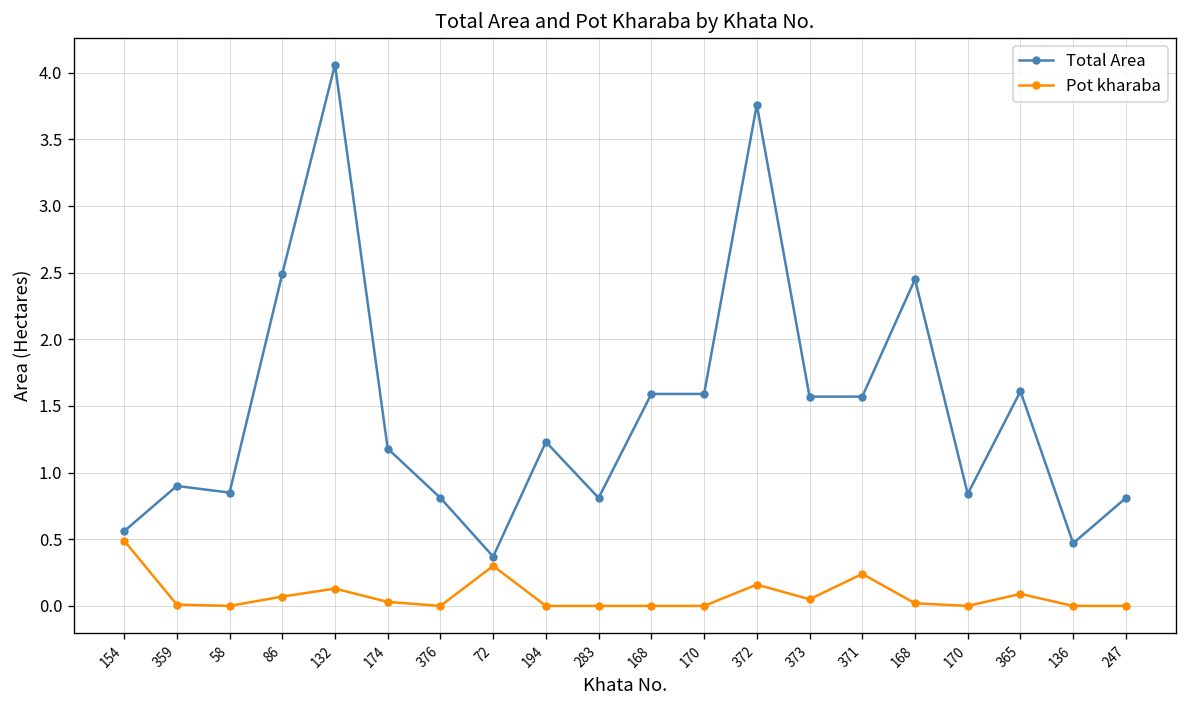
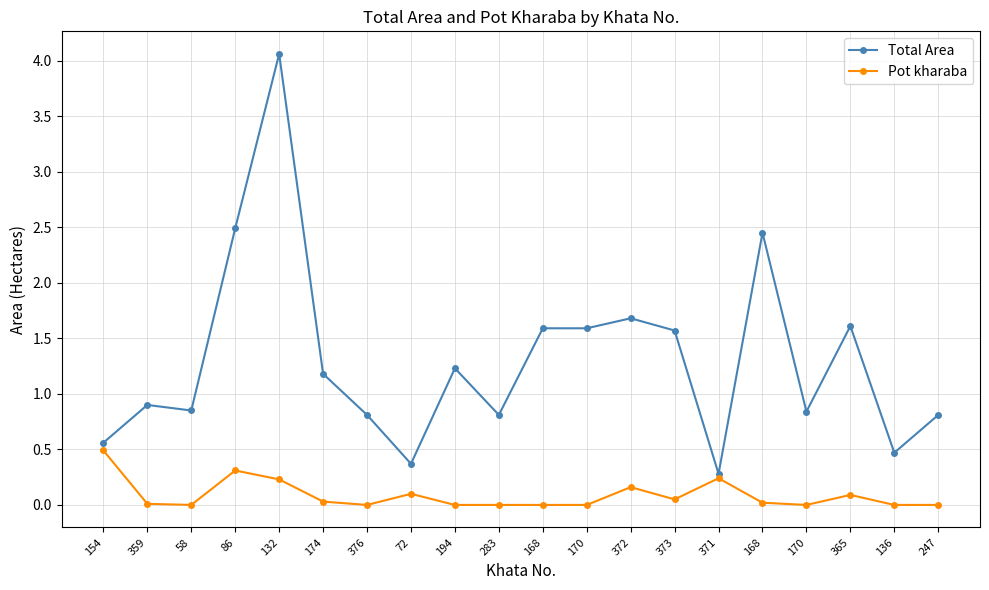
  {
    "Total Area": {
      "154": 0.56,
      "359": 0.90,
      "58": 0.85,
      "86": 2.49,
      "132": 4.06,
      "174": 1.18,
      "376": 0.81,
      "72": 0.37,
      "194": 1.23,
      "283": 0.81,
-     "372": 3.76,
+     "372": 1.68,
      "373": 1.57,
-     "371": 1.57,
+     "371": 0.28,
      "365": 1.61,
      "136": 0.47,
      "247": 0.81
    },
    "Pot kharaba": {
      "154": 0.49,
      "359": 0.01,
      "58": 0.00,
-     "86": 0.07,
-     "132": 0.13,
+     "86": 0.31,
+     "132": 0.23,
      "174": 0.03,
      "376": 0.00,
-     "72": 0.3,
+     "72": 0.1,
      "194": 0.00,
      "283": 0.00,
      "372": 0.16,
      "373": 0.05,
      "371": 0.24,
      "365": 0.09,
      "136": 0.00,
      "247": 0.00
    }
  }
